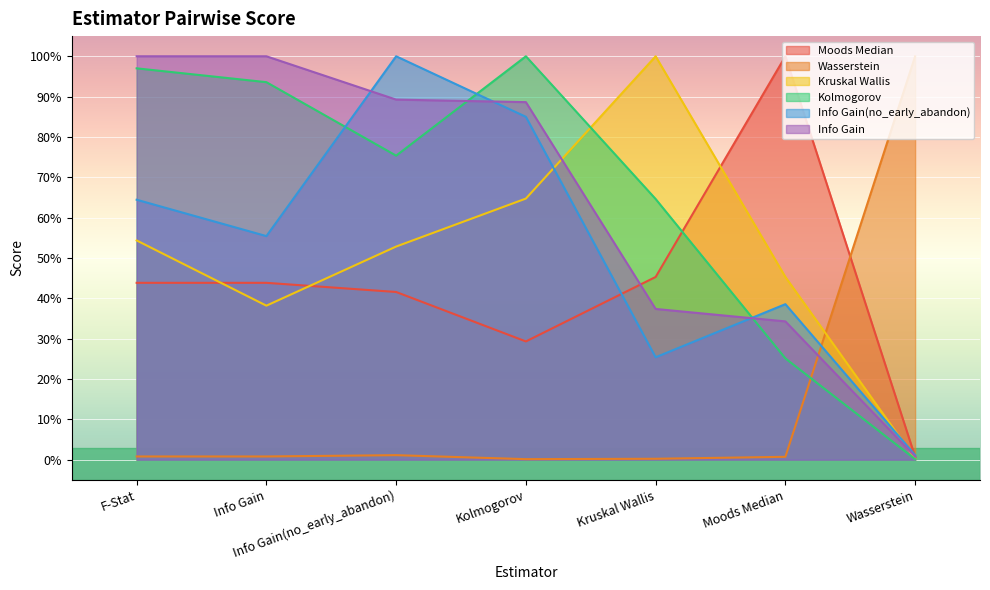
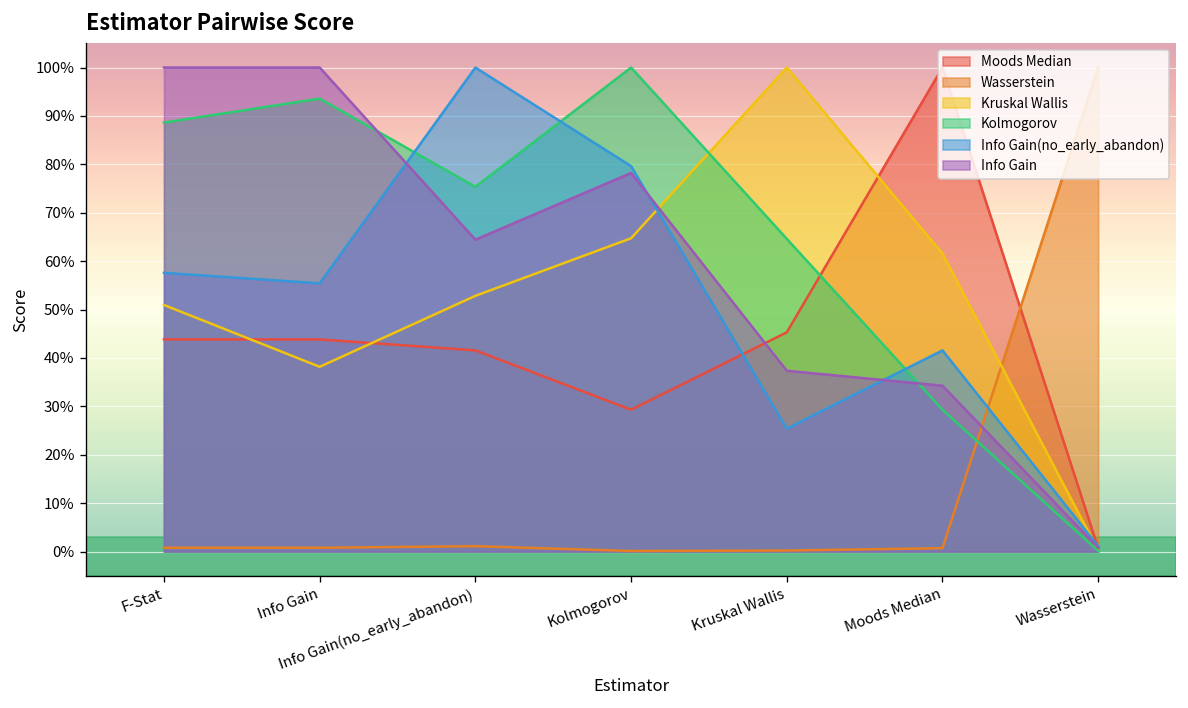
  {
    "Kruskal Wallis": {
-     "F-Stat": "54%",
+     "F-Stat": "51%",
      "Info Gain": "38%",
      "Info Gain(no_early_abandon)": "53%",
      "Kolmogorov": "65%",
      "Kruskal Wallis": "100%",
-     "Moods Median": "45%"
+     "Moods Median": "62%"
    },
    "Kolmogorov": {
-     "F-Stat": "97%",
+     "F-Stat": "89%",
      "Info Gain": "94%",
      "Info Gain(no_early_abandon)": "75%",
      "Kolmogorov": "100%",
      "Kruskal Wallis": "65%",
-     "Moods Median": "25%"
+     "Moods Median": "29%"
    },
    "Info Gain(no_early_abandon)": {
-     "F-Stat": "64%",
+     "F-Stat": "58%",
      "Info Gain": "55%",
      "Info Gain(no_early_abandon)": "100%",
-     "Kolmogorov": "85%",
+     "Kolmogorov": "80%",
      "Kruskal Wallis": "25%",
-     "Moods Median": "39%"
+     "Moods Median": "42%"
    },
    "Info Gain": {
      "F-Stat": "100%",
      "Info Gain": "100%",
-     "Info Gain(no_early_abandon)": "89%",
-     "Kolmogorov": "89%",
+     "Info Gain(no_early_abandon)": "64%",
+     "Kolmogorov": "78%",
      "Kruskal Wallis": "37%",
      "Moods Median": "34%"
    }
  }
